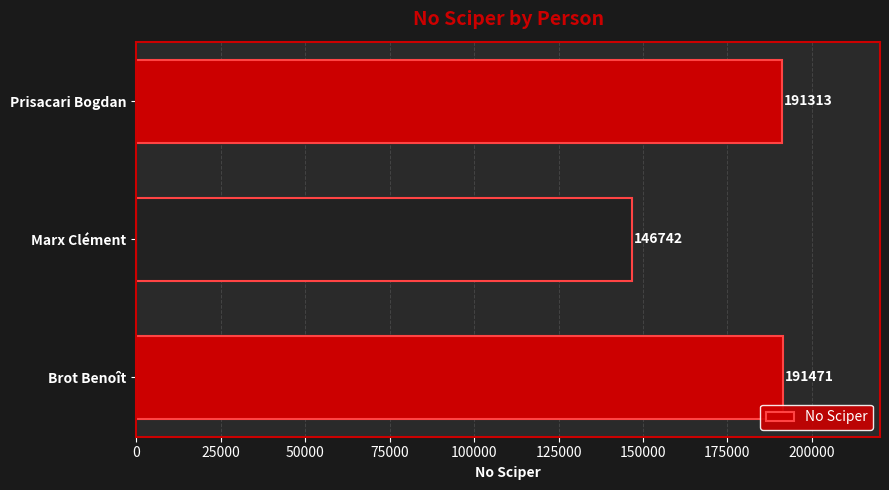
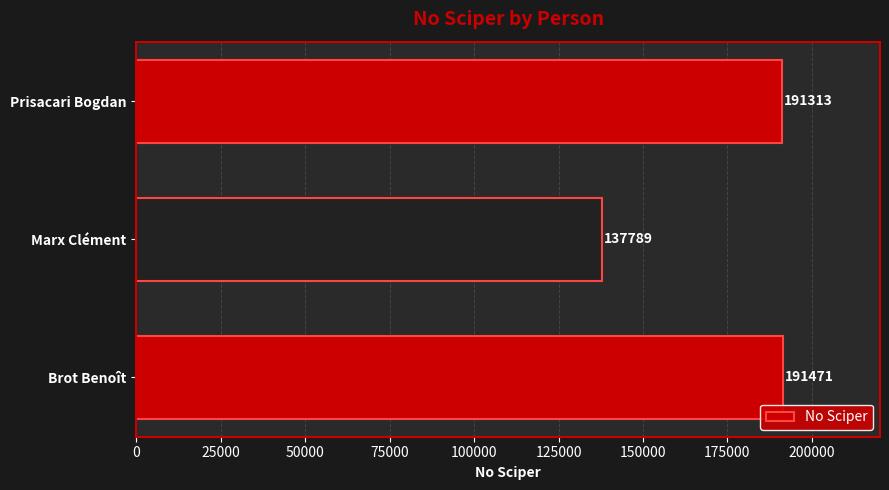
  {
    "Prisacari Bogdan": 191313,
-   "Marx Clément": 146742,
+   "Marx Clément": 137789,
    "Brot Benoît": 191471
  }
